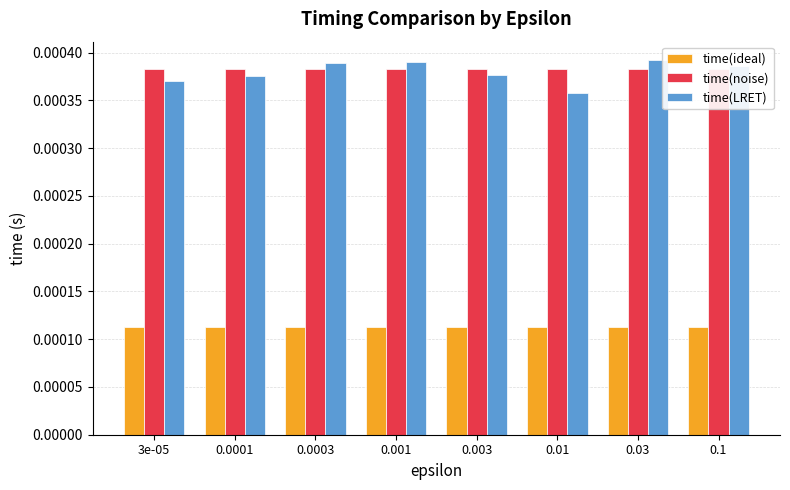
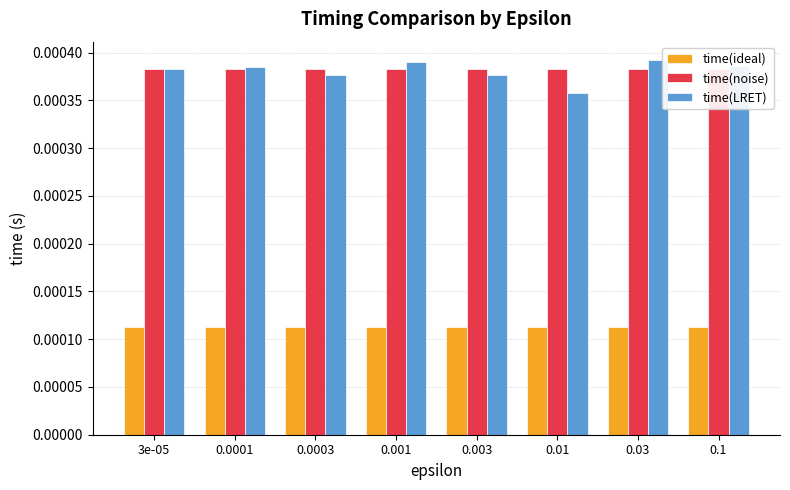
  {
    "time(ideal)": {
      "3e-05": 0.00011,
      "0.0001": 0.00011,
      "0.0003": 0.00011,
      "0.001": 0.00011,
      "0.003": 0.00011,
      "0.01": 0.00011,
      "0.03": 0.00011,
      "0.1": 0.00011
    },
    "time(noise)": {
      "3e-05": 0.00038,
      "0.0001": 0.00038,
      "0.0003": 0.00038,
      "0.001": 0.00038,
      "0.003": 0.00038,
      "0.01": 0.00038,
      "0.03": 0.00038
    },
    "time(LRET)": {
-     "3e-05": 0.00037,
-     "0.0001": 0.000376,
-     "0.0003": 0.00039,
+     "3e-05": 0.00038,
+     "0.0001": 0.000385,
+     "0.0003": 0.00038,
      "0.001": 0.00039,
      "0.003": 0.00038,
      "0.01": 0.00036,
      "0.03": 0.00039
    }
  }
